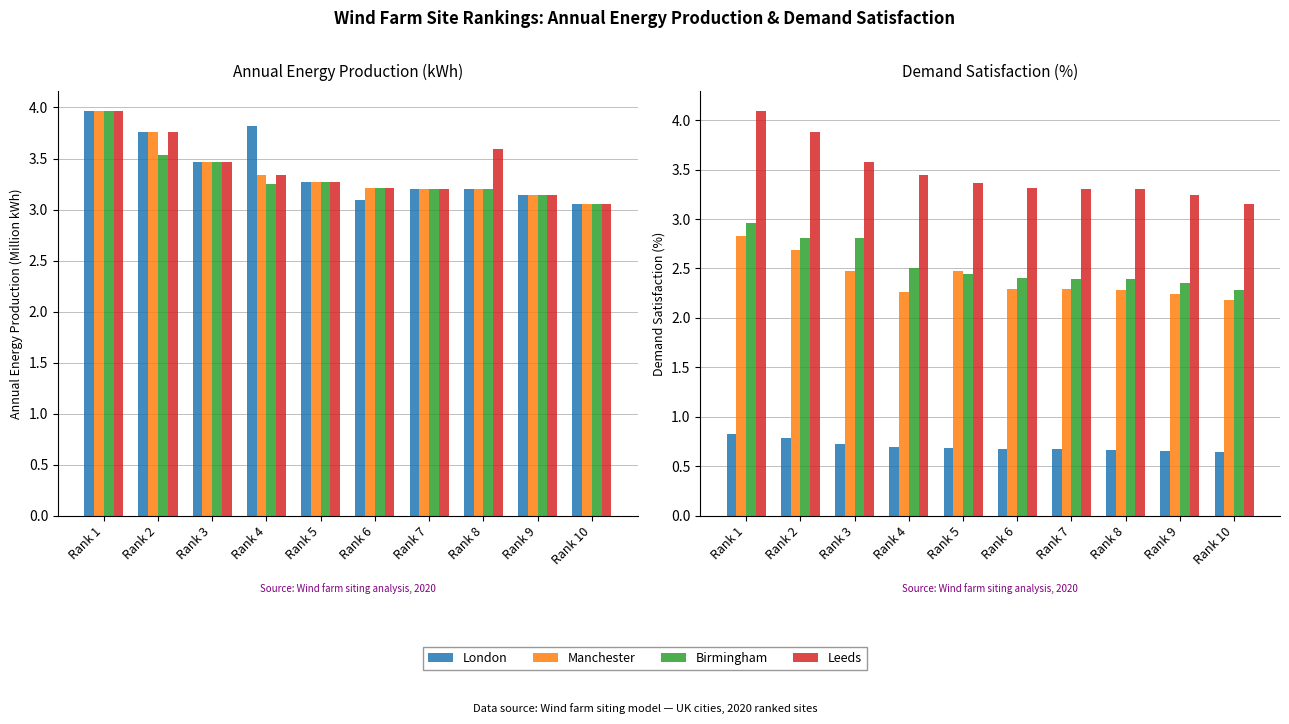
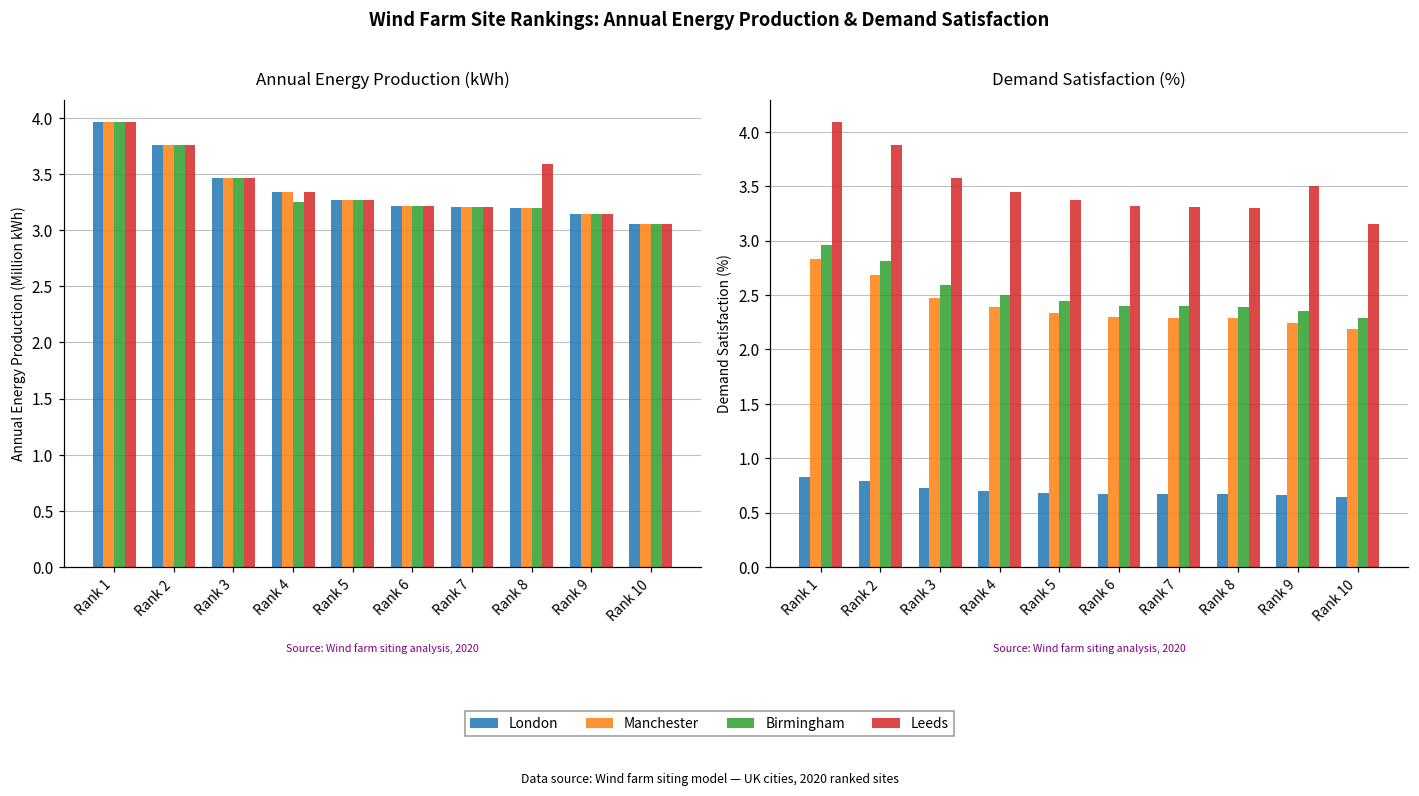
  {
    "Annual Energy Production (kWh)": {
      "London": {
        "Rank 1": 3.96,
        "Rank 2": 3.76,
        "Rank 3": 3.46,
-       "Rank 4": 3.82,
+       "Rank 4": 3.34,
        "Rank 5": 3.27,
-       "Rank 6": 3.10,
+       "Rank 6": 3.21,
        "Rank 7": 3.20,
        "Rank 8": 3.20,
        "Rank 9": 3.14,
        "Rank 10": 3.06
      },
      "Manchester": {
        "Rank 1": 3.96,
        "Rank 2": 3.76,
        "Rank 3": 3.46,
        "Rank 4": 3.34,
        "Rank 5": 3.27,
        "Rank 6": 3.21,
        "Rank 7": 3.20,
        "Rank 8": 3.20,
        "Rank 9": 3.14,
        "Rank 10": 3.06
      },
      "Birmingham": {
        "Rank 1": 3.96,
-       "Rank 2": 3.54,
+       "Rank 2": 3.76,
        "Rank 3": 3.46,
        "Rank 4": 3.25,
        "Rank 5": 3.27,
        "Rank 6": 3.21,
        "Rank 7": 3.20,
        "Rank 8": 3.20,
        "Rank 9": 3.14,
        "Rank 10": 3.06
      },
      "Leeds": {
        "Rank 1": 3.96,
        "Rank 2": 3.76,
        "Rank 3": 3.46,
        "Rank 4": 3.34,
        "Rank 5": 3.27,
        "Rank 6": 3.21,
        "Rank 7": 3.20,
        "Rank 8": 3.59,
        "Rank 9": 3.14,
        "Rank 10": 3.06
      }
    },
    "Demand Satisfaction (%)": {
      "London": {
        "Rank 1": 0.8,
        "Rank 2": 0.8,
        "Rank 3": 0.7,
        "Rank 4": 0.7,
        "Rank 5": 0.7,
        "Rank 6": 0.7,
        "Rank 7": 0.7,
        "Rank 8": 0.7,
        "Rank 9": 0.7,
        "Rank 10": 0.6
      },
      "Manchester": {
        "Rank 1": 2.8,
        "Rank 2": 2.7,
        "Rank 3": 2.5,
-       "Rank 4": 2.3,
-       "Rank 5": 2.5,
+       "Rank 4": 2.4,
+       "Rank 5": 2.3,
        "Rank 6": 2.3,
        "Rank 7": 2.3,
        "Rank 8": 2.3,
        "Rank 9": 2.2,
        "Rank 10": 2.2
      },
      "Birmingham": {
        "Rank 1": 3.0,
        "Rank 2": 2.8,
-       "Rank 3": 2.8,
+       "Rank 3": 2.6,
        "Rank 4": 2.5,
        "Rank 5": 2.4,
        "Rank 6": 2.4,
        "Rank 7": 2.4,
        "Rank 8": 2.4,
        "Rank 9": 2.3,
        "Rank 10": 2.3
      },
      "Leeds": {
        "Rank 1": 4.1,
        "Rank 2": 3.9,
        "Rank 3": 3.6,
        "Rank 4": 3.5,
        "Rank 5": 3.4,
        "Rank 6": 3.3,
        "Rank 7": 3.3,
        "Rank 8": 3.3,
-       "Rank 9": 3.2,
+       "Rank 9": 3.5,
        "Rank 10": 3.2
      }
    }
  }
